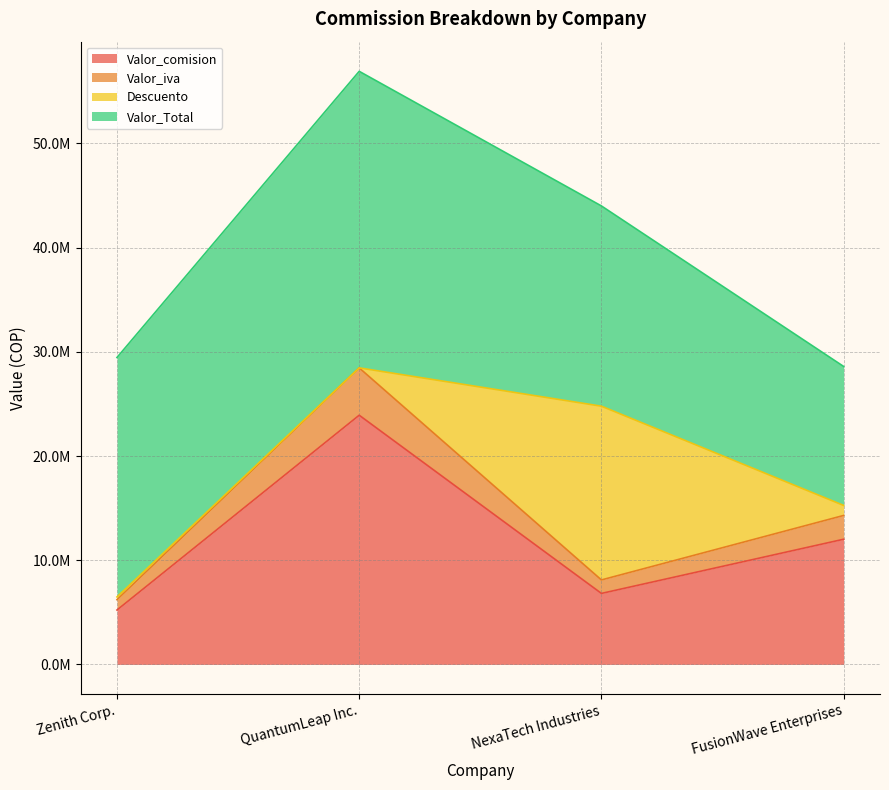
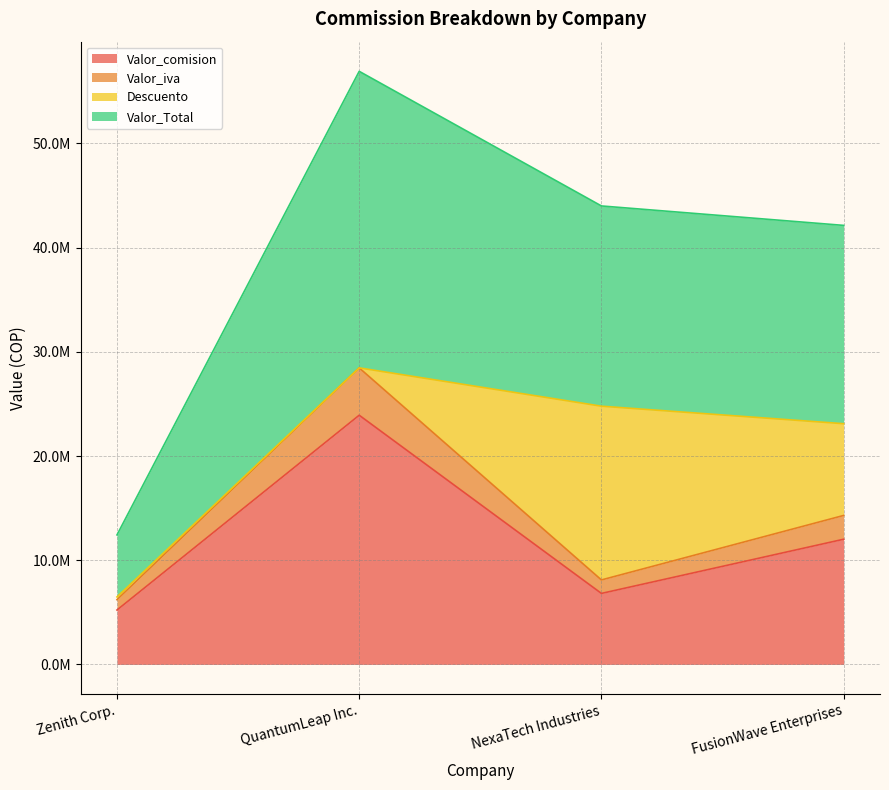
  {
    "Descuento": {
      "Zenith Corp.": 300000,
      "NexaTech Industries": 16700000,
-     "FusionWave Enterprises": 1000000
+     "FusionWave Enterprises": 8800000
    },
    "Valor_Total": {
-     "Zenith Corp.": 23000000,
+     "Zenith Corp.": 6000000,
      "QuantumLeap Inc.": 28500000,
      "NexaTech Industries": 19200000,
-     "FusionWave Enterprises": 13300000
+     "FusionWave Enterprises": 19000000
    }
  }
